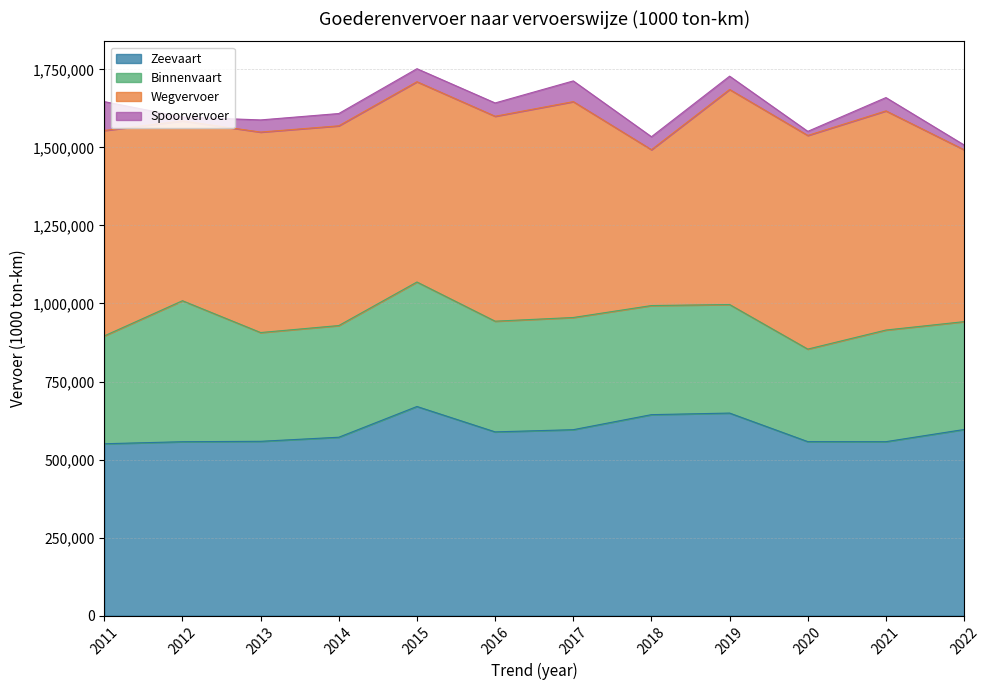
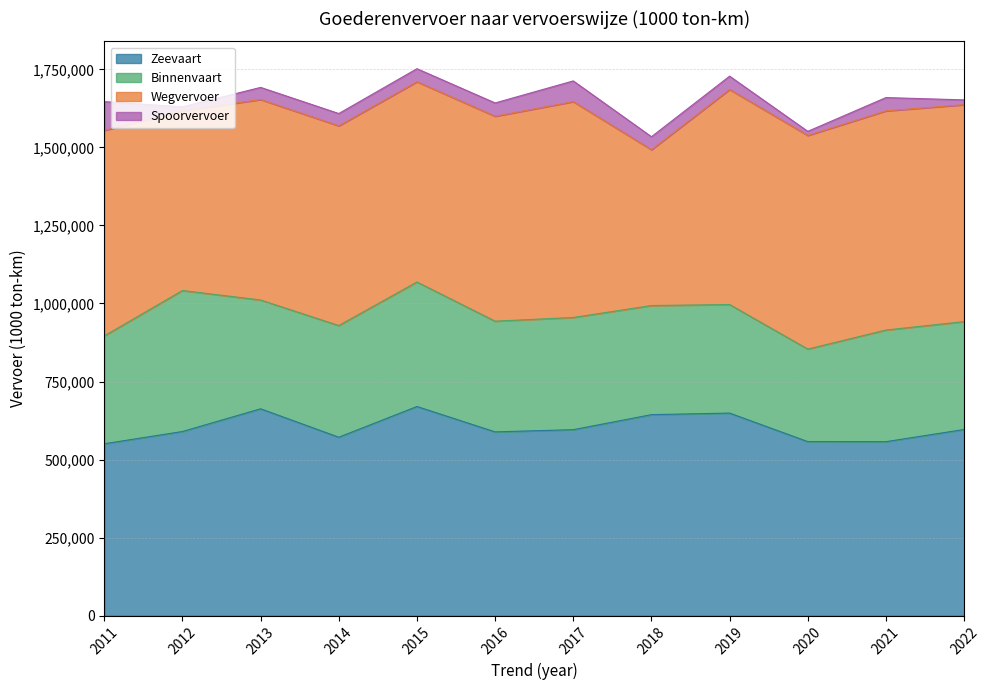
  {
    "Zeevaart": {
      "2011": "550,000",
-     "2012": "560,000",
-     "2013": "560,000",
+     "2012": "590,000",
+     "2013": "660,000",
      "2014": "570,000",
      "2015": "670,000",
      "2016": "590,000",
      "2017": "600,000",
      "2018": "640,000",
      "2019": "650,000",
      "2020": "560,000",
      "2021": "560,000",
      "2022": "600,000"
    },
    "Binnenvaart": {
      "2011": "350,000",
      "2012": "450,000",
      "2013": "350,000",
      "2014": "360,000",
      "2015": "400,000",
      "2016": "350,000",
      "2017": "360,000",
      "2018": "350,000",
      "2019": "350,000",
      "2020": "300,000",
      "2021": "360,000",
      "2022": "350,000"
    },
    "Wegvervoer": {
      "2011": "660,000",
      "2013": "640,000",
      "2014": "640,000",
      "2015": "640,000",
      "2016": "660,000",
      "2017": "690,000",
      "2018": "500,000",
      "2019": "690,000",
      "2020": "680,000",
      "2021": "700,000",
-     "2022": "550,000"
+     "2022": "690,000"
    },
    "Spoorvervoer": {
      "2011": "90,000",
      "2013": "40,000",
      "2014": "40,000",
      "2015": "40,000",
      "2016": "40,000",
      "2017": "70,000",
      "2018": "40,000",
      "2019": "40,000",
      "2020": "10,000",
      "2021": "40,000",
      "2022": "20,000"
    }
  }
